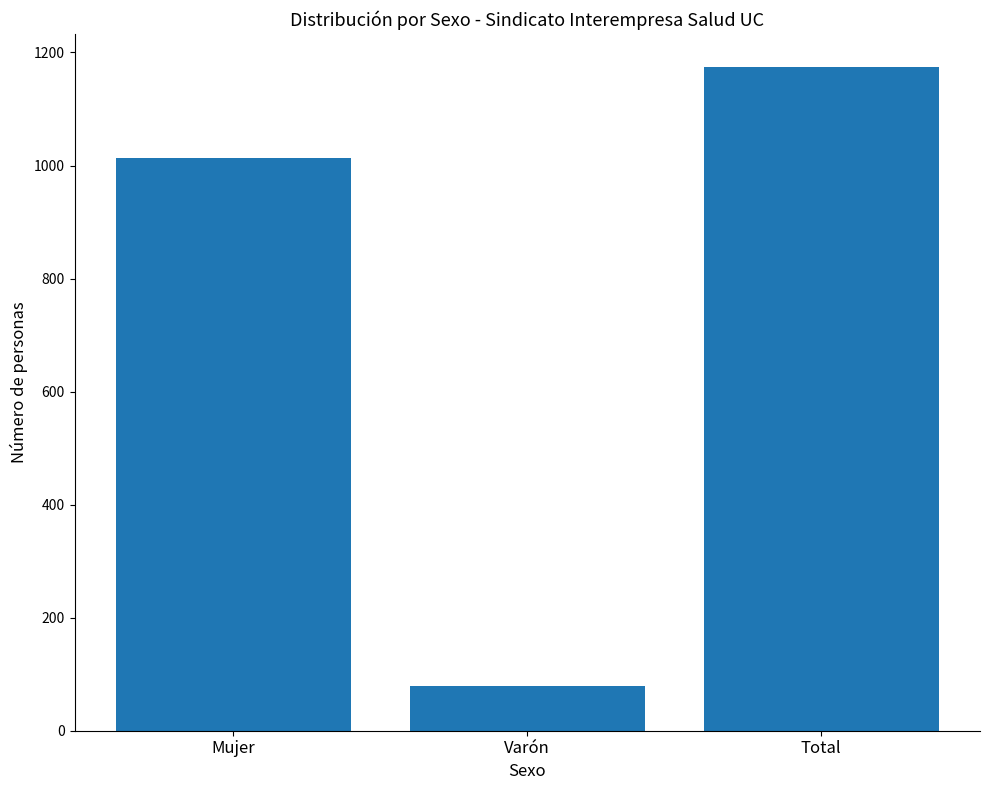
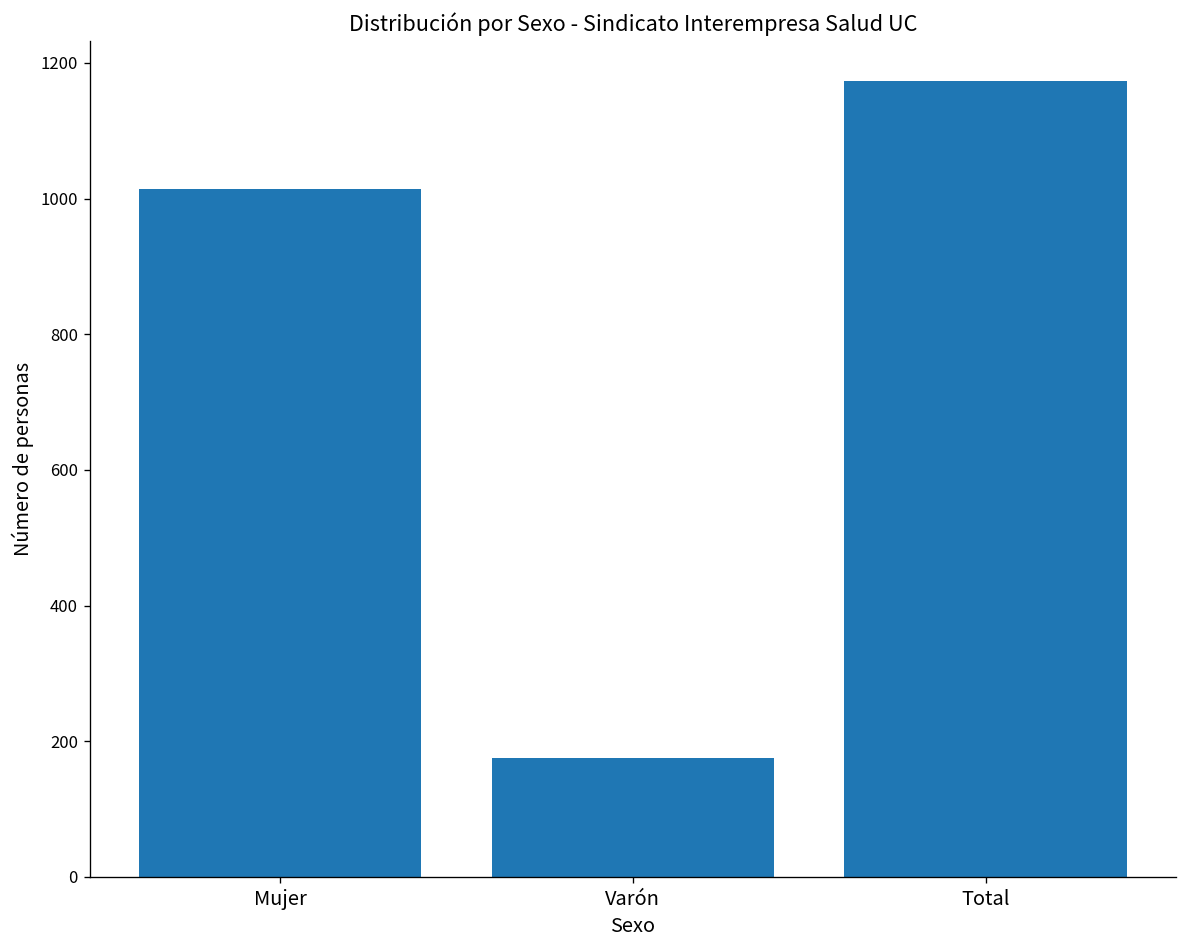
  {
    "Mujer": 1010,
-   "Varón": 80,
+   "Varón": 180,
    "Total": 1170
  }
